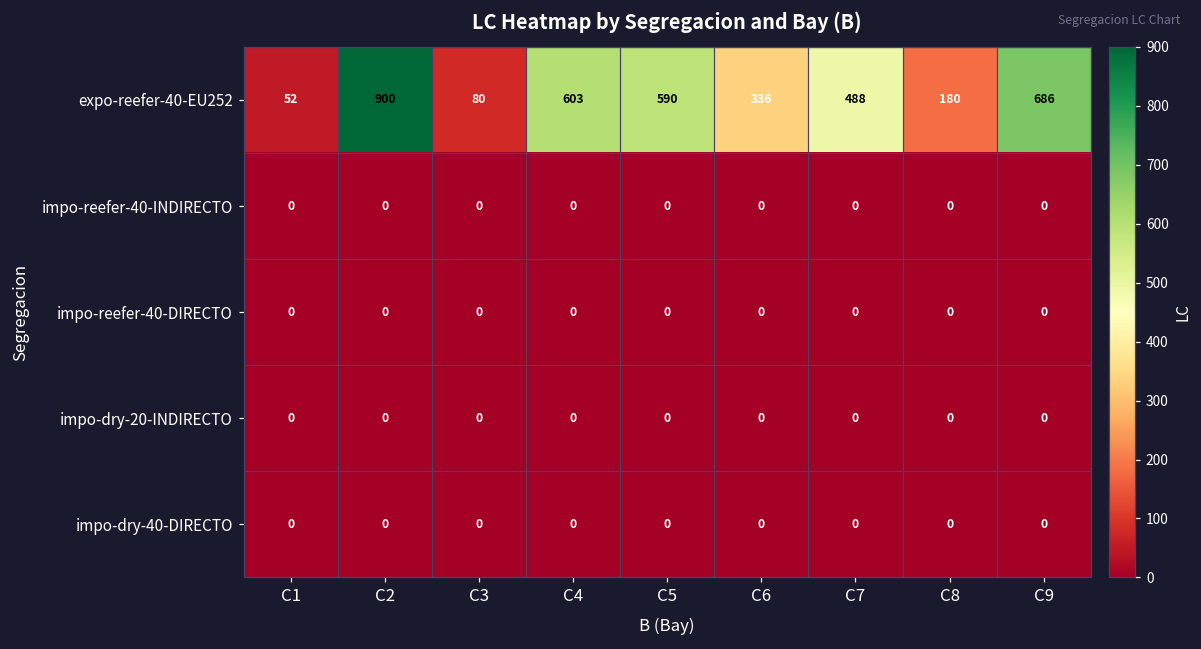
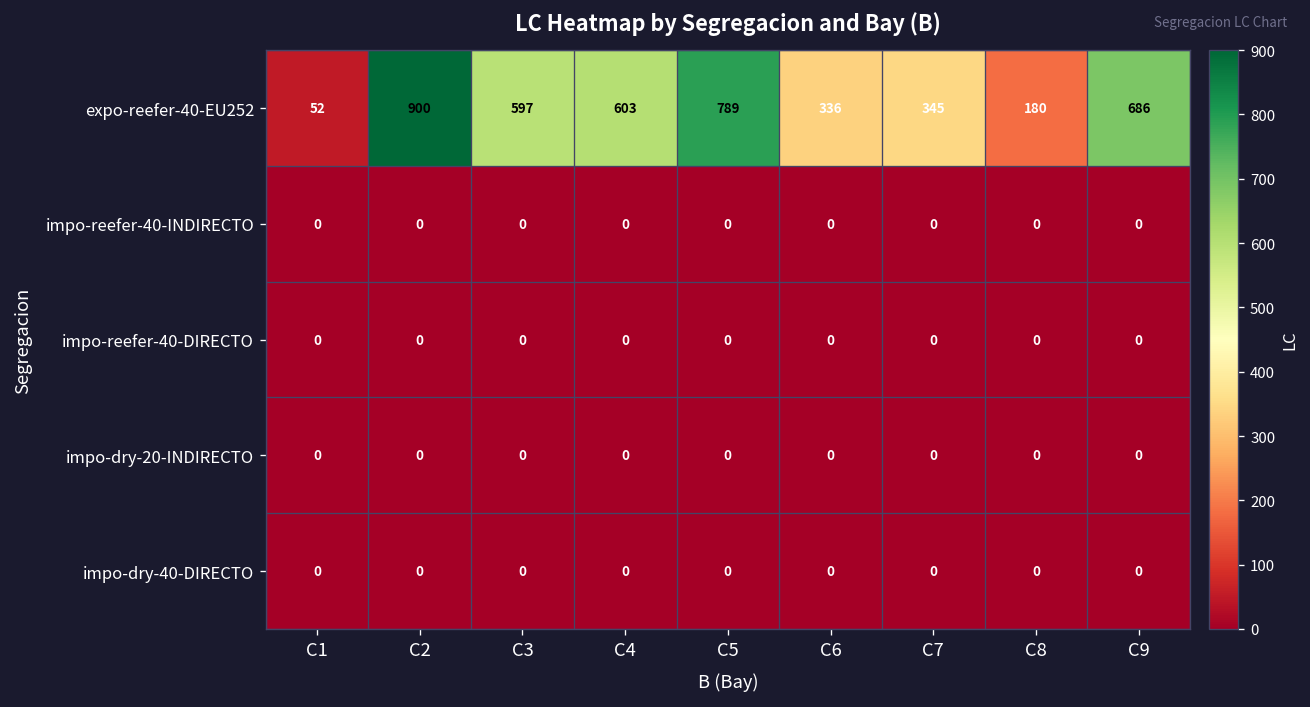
  {
    "expo-reefer-40-EU252": {
      "C1": 52,
      "C2": 900,
-     "C3": 80,
+     "C3": 597,
      "C4": 603,
-     "C5": 590,
+     "C5": 789,
      "C6": 336,
-     "C7": 488,
+     "C7": 345,
      "C8": 180,
      "C9": 686
    },
    "impo-reefer-40-INDIRECTO": {
      "C1": 0,
      "C2": 0,
      "C3": 0,
      "C4": 0,
      "C5": 0,
      "C6": 0,
      "C7": 0,
      "C8": 0,
      "C9": 0
    },
    "impo-reefer-40-DIRECTO": {
      "C1": 0,
      "C2": 0,
      "C3": 0,
      "C4": 0,
      "C5": 0,
      "C6": 0,
      "C7": 0,
      "C8": 0,
      "C9": 0
    },
    "impo-dry-20-INDIRECTO": {
      "C1": 0,
      "C2": 0,
      "C3": 0,
      "C4": 0,
      "C5": 0,
      "C6": 0,
      "C7": 0,
      "C8": 0,
      "C9": 0
    },
    "impo-dry-40-DIRECTO": {
      "C1": 0,
      "C2": 0,
      "C3": 0,
      "C4": 0,
      "C5": 0,
      "C6": 0,
      "C7": 0,
      "C8": 0,
      "C9": 0
    }
  }
